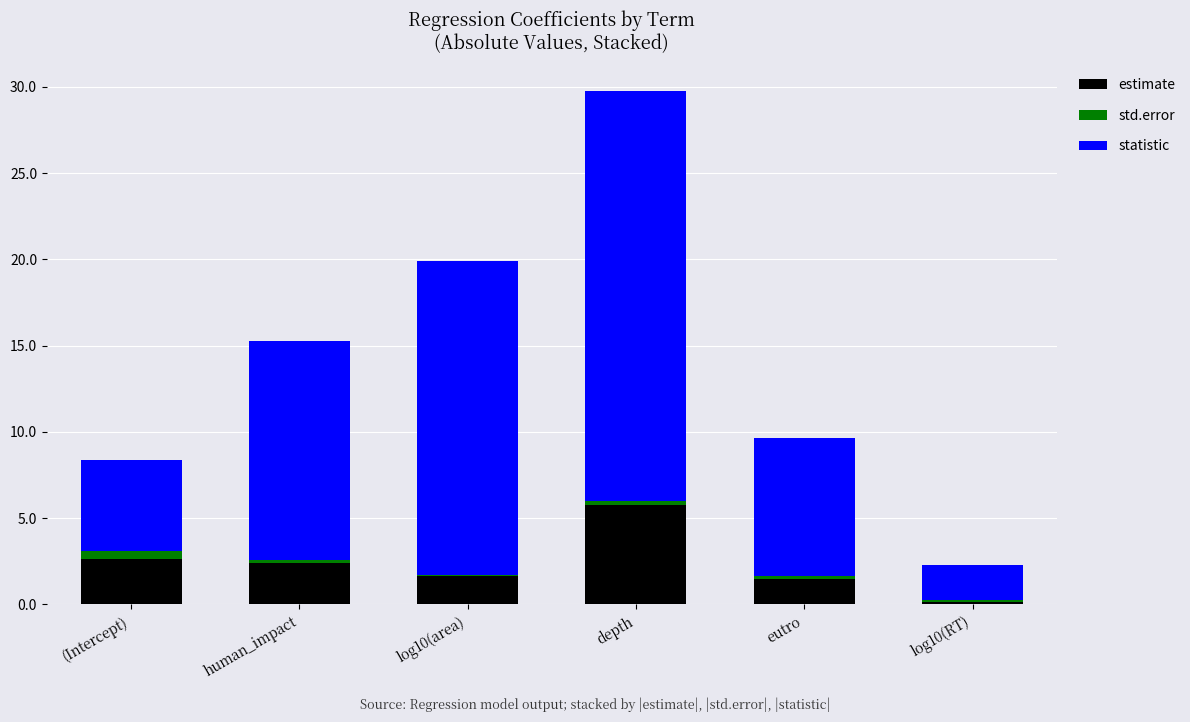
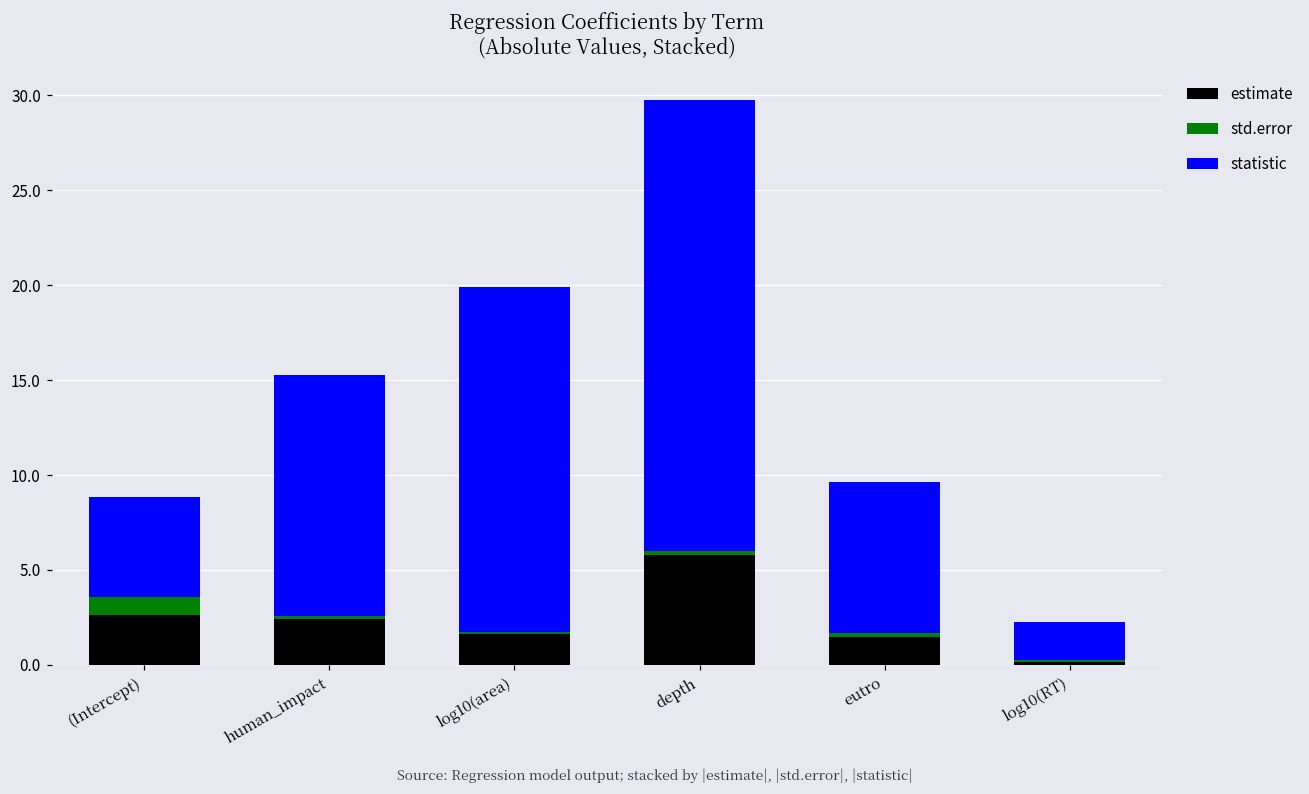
  {
    "estimate": {
      "(Intercept)": 2.6,
      "human_impact": 2.4,
      "log10(area)": 1.6,
      "depth": 5.8,
      "eutro": 1.5,
      "log10(RT)": 0.2
    },
    "std.error": {
-     "(Intercept)": 0.5,
+     "(Intercept)": 1.0,
      "human_impact": 0.2,
      "depth": 0.2,
      "eutro": 0.2
    },
    "statistic": {
      "(Intercept)": 5.2,
      "human_impact": 12.7,
      "log10(area)": 18.2,
      "depth": 23.8,
      "eutro": 8.0,
      "log10(RT)": 2.0
    }
  }
